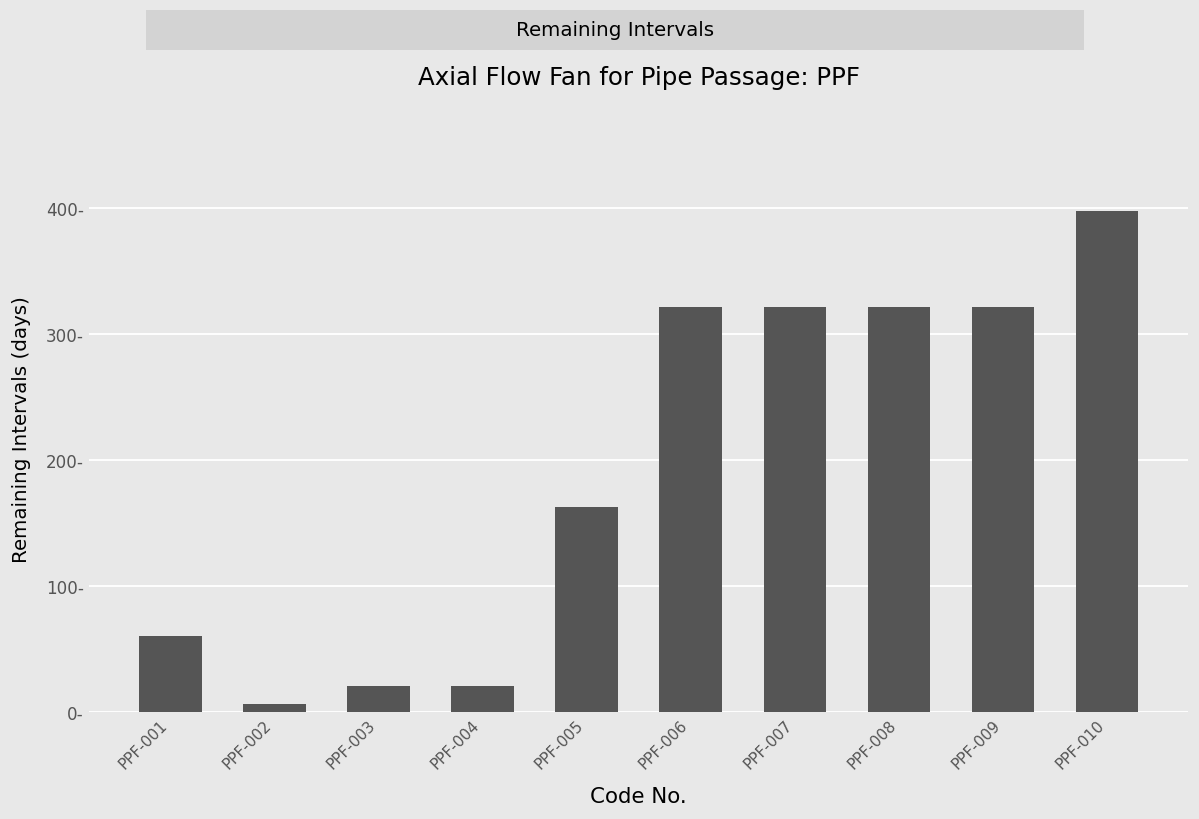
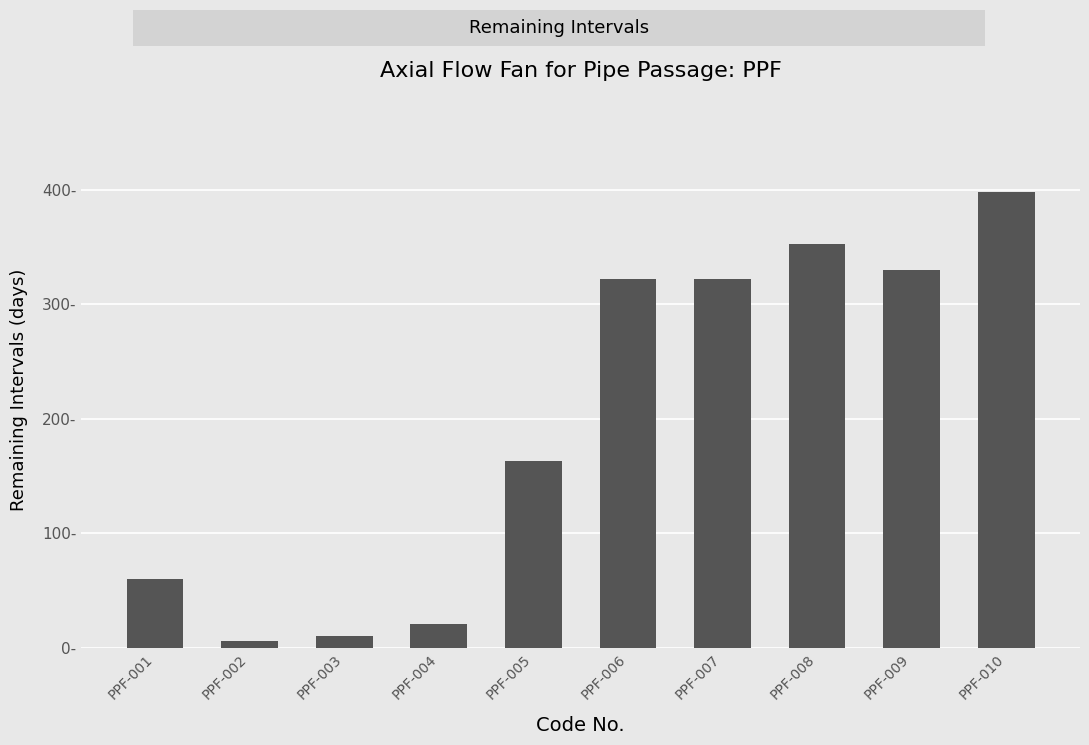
  {
    "PPF-001": "60-",
    "PPF-002": "6-",
-   "PPF-003": "21-",
+   "PPF-003": "10-",
    "PPF-004": "21-",
    "PPF-005": "163-",
    "PPF-006": "322-",
    "PPF-007": "322-",
-   "PPF-008": "322-",
-   "PPF-009": "322-",
+   "PPF-008": "353-",
+   "PPF-009": "330-",
    "PPF-010": "398-"
  }
